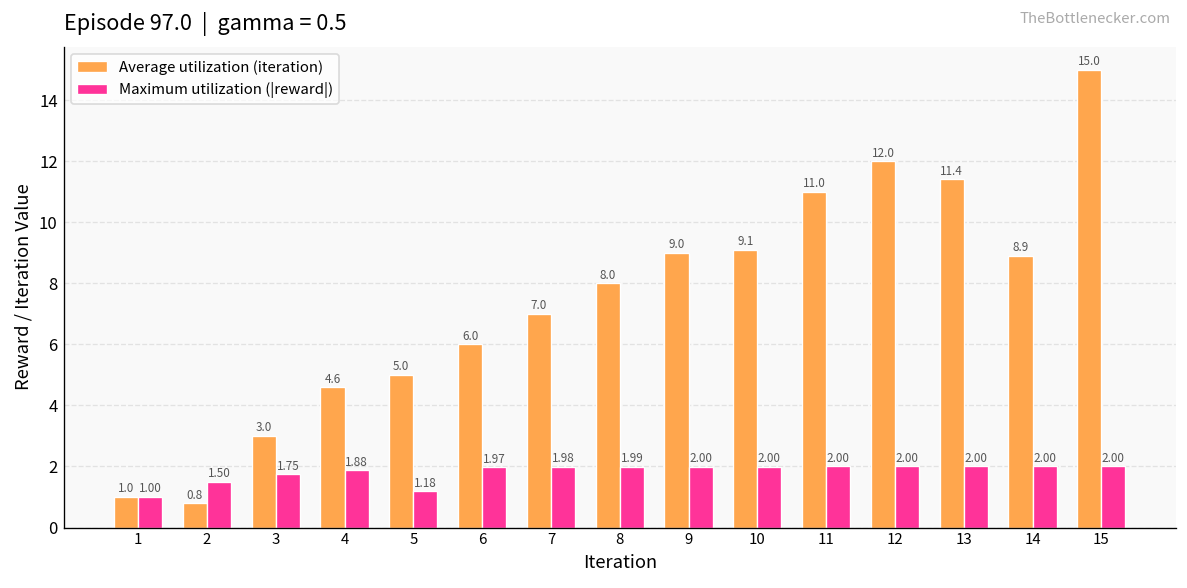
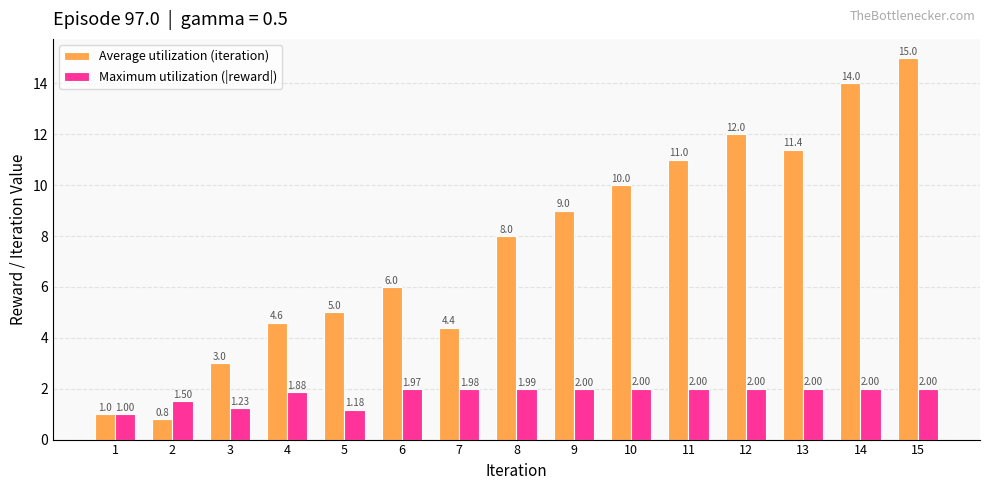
  {
    "Average utilization (iteration)": {
      "1": 1.0,
      "2": 0.8,
      "3": 3.0,
      "4": 4.6,
      "5": 5.0,
      "6": 6.0,
-     "7": 7.0,
+     "7": 4.4,
      "8": 8.0,
      "9": 9.0,
-     "10": 9.1,
+     "10": 10.0,
      "11": 11.0,
      "12": 12.0,
      "13": 11.4,
-     "14": 8.9,
+     "14": 14.0,
      "15": 15.0
    },
    "Maximum utilization (|reward|)": {
      "1": 1.00,
      "2": 1.50,
-     "3": 1.75,
+     "3": 1.23,
      "4": 1.88,
      "5": 1.18,
      "6": 1.97,
      "7": 1.98,
      "8": 1.99,
      "9": 2.00,
      "10": 2.00,
      "11": 2.00,
      "12": 2.00,
      "13": 2.00,
      "14": 2.00,
      "15": 2.00
    }
  }
